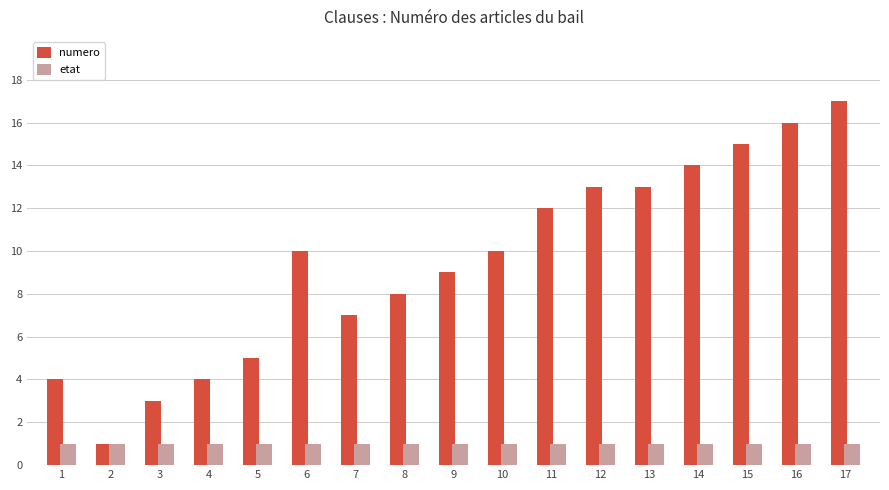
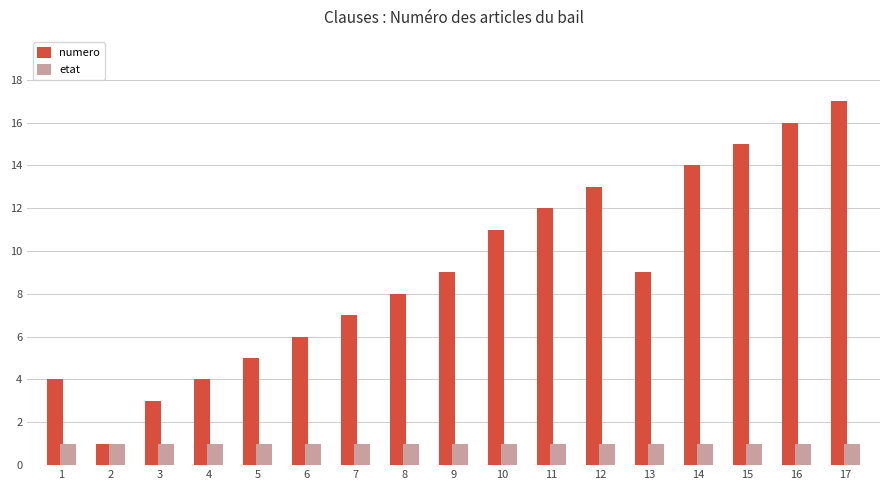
  {
    "numero": {
      "1": 4,
      "2": 1,
      "3": 3,
      "4": 4,
      "5": 5,
-     "6": 10,
+     "6": 6,
      "7": 7,
      "8": 8,
      "9": 9,
-     "10": 10,
+     "10": 11,
      "11": 12,
      "12": 13,
-     "13": 13,
+     "13": 9,
      "14": 14,
      "15": 15,
      "16": 16,
      "17": 17
    },
    "etat": {
      "1": 1,
      "2": 1,
      "3": 1,
      "4": 1,
      "5": 1,
      "6": 1,
      "7": 1,
      "8": 1,
      "9": 1,
      "10": 1,
      "11": 1,
      "12": 1,
      "13": 1,
      "14": 1,
      "15": 1,
      "16": 1,
      "17": 1
    }
  }
